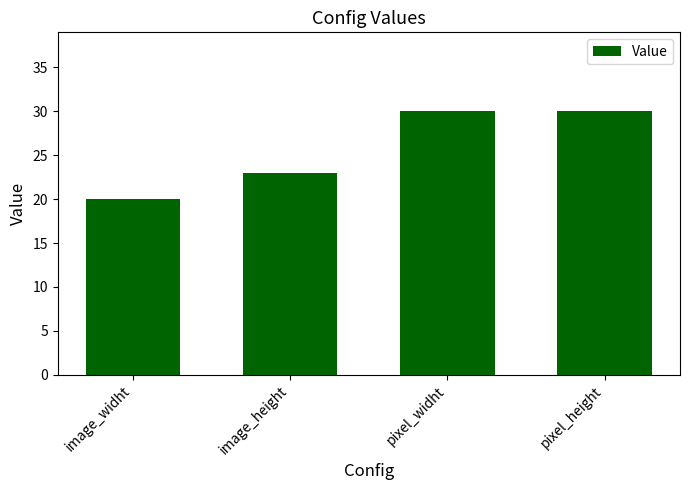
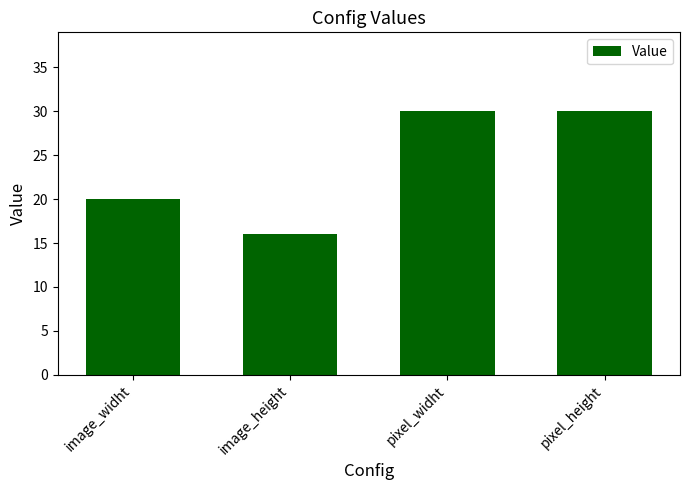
  {
    "image_widht": 20,
-   "image_height": 23,
+   "image_height": 16,
    "pixel_widht": 30,
    "pixel_height": 30
  }
